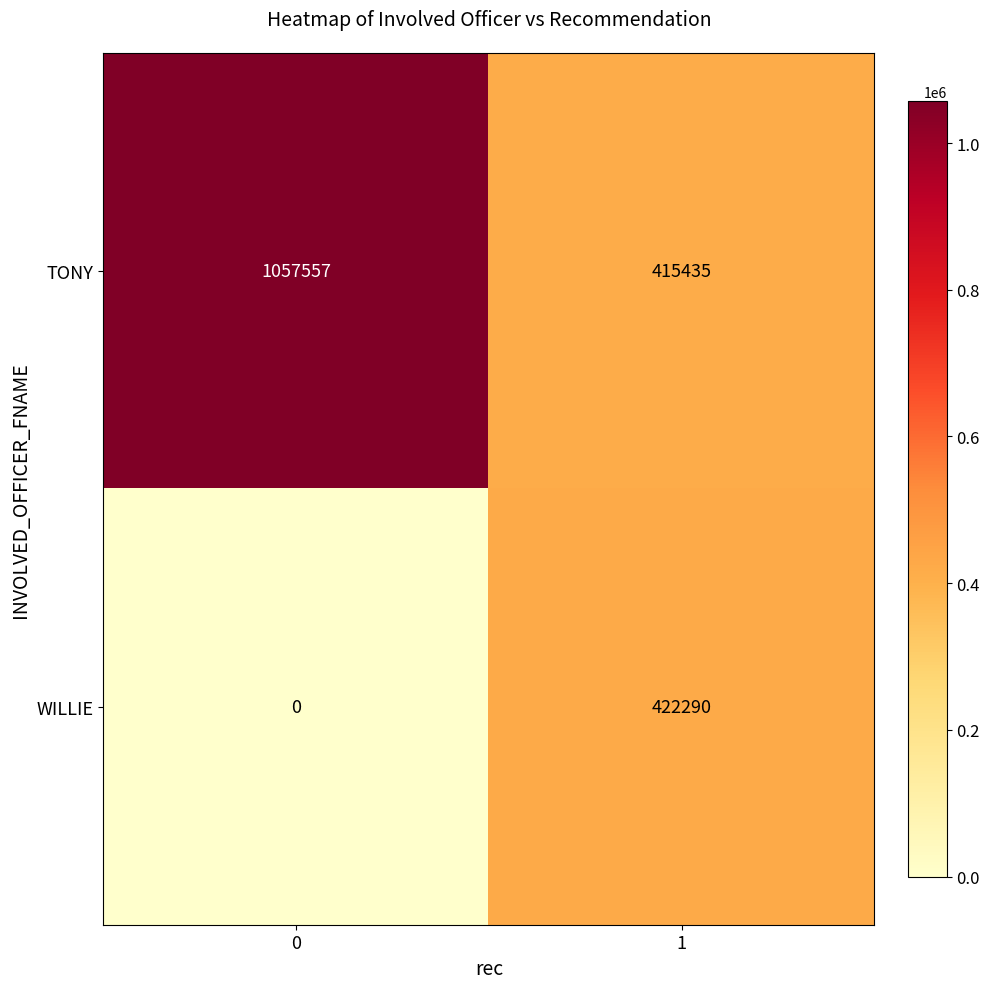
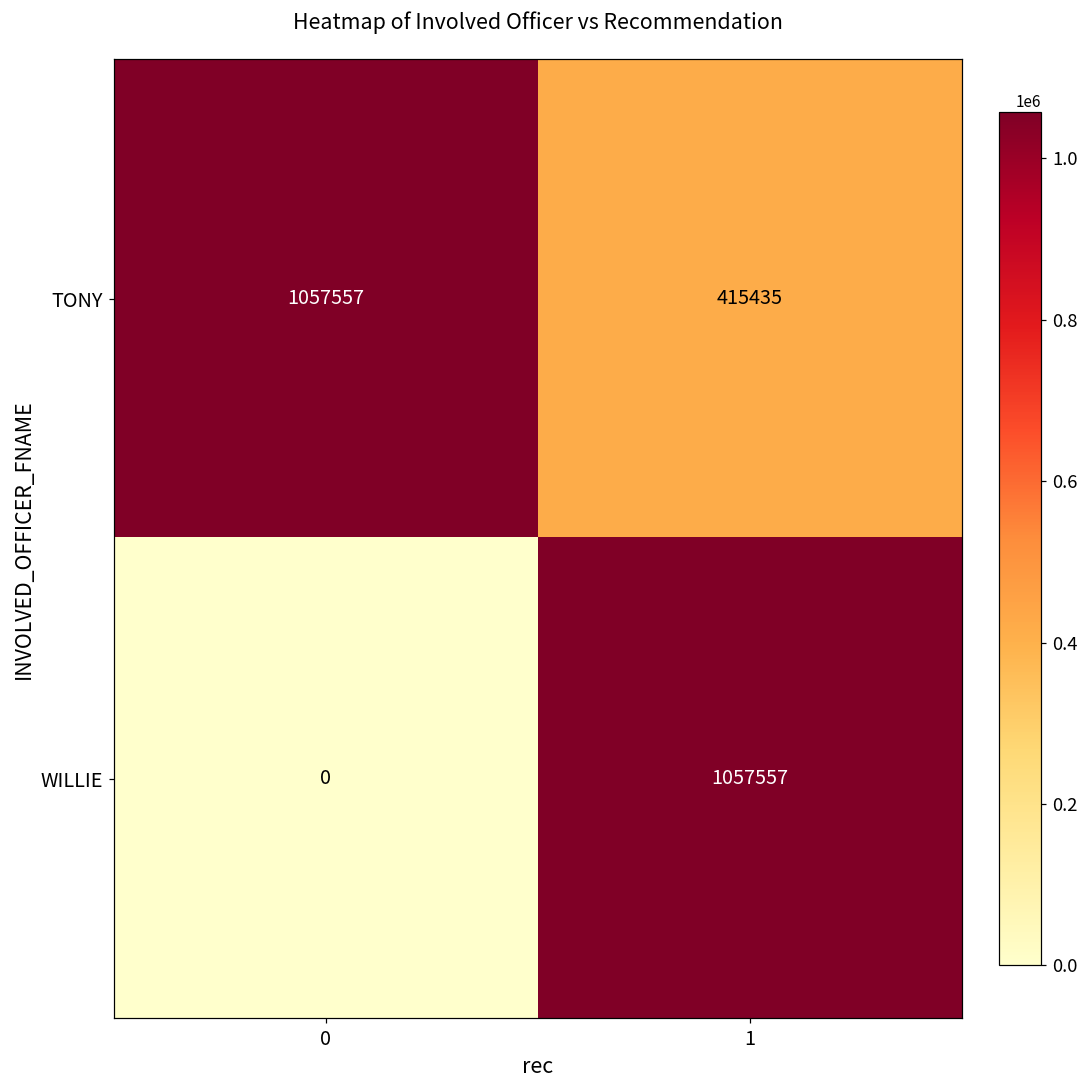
  {
    "TONY": {
      "0": 1057557,
      "1": 415435
    },
    "WILLIE": {
      "0": 0,
-     "1": 422290
+     "1": 1057557
    }
  }
